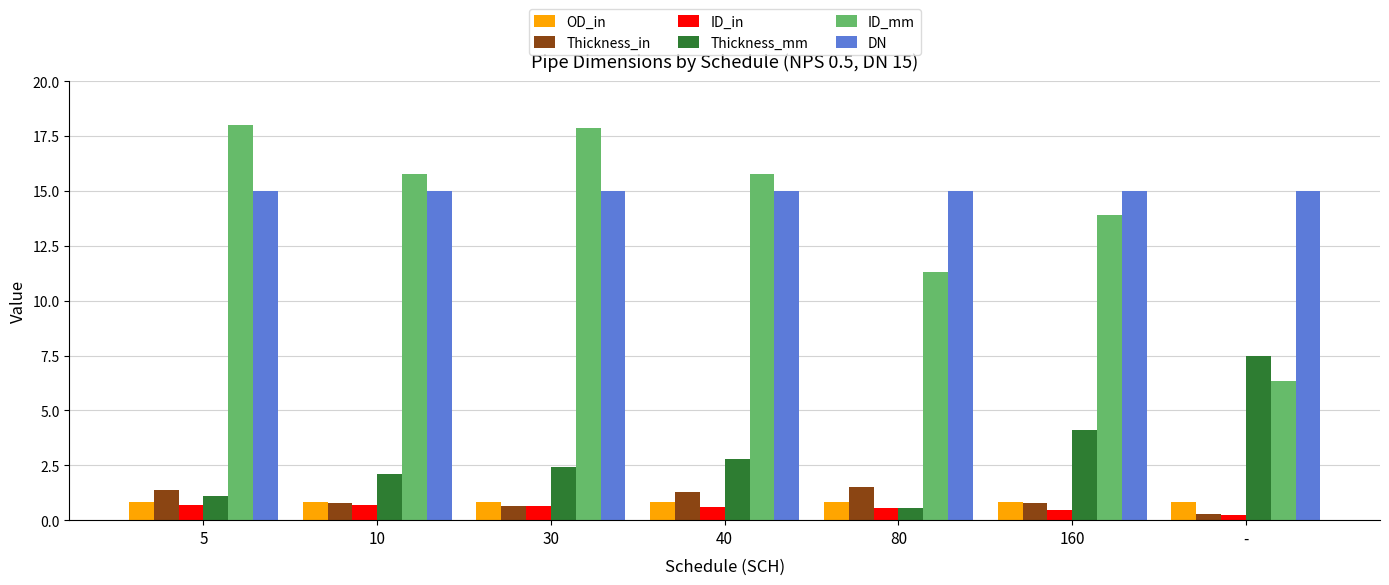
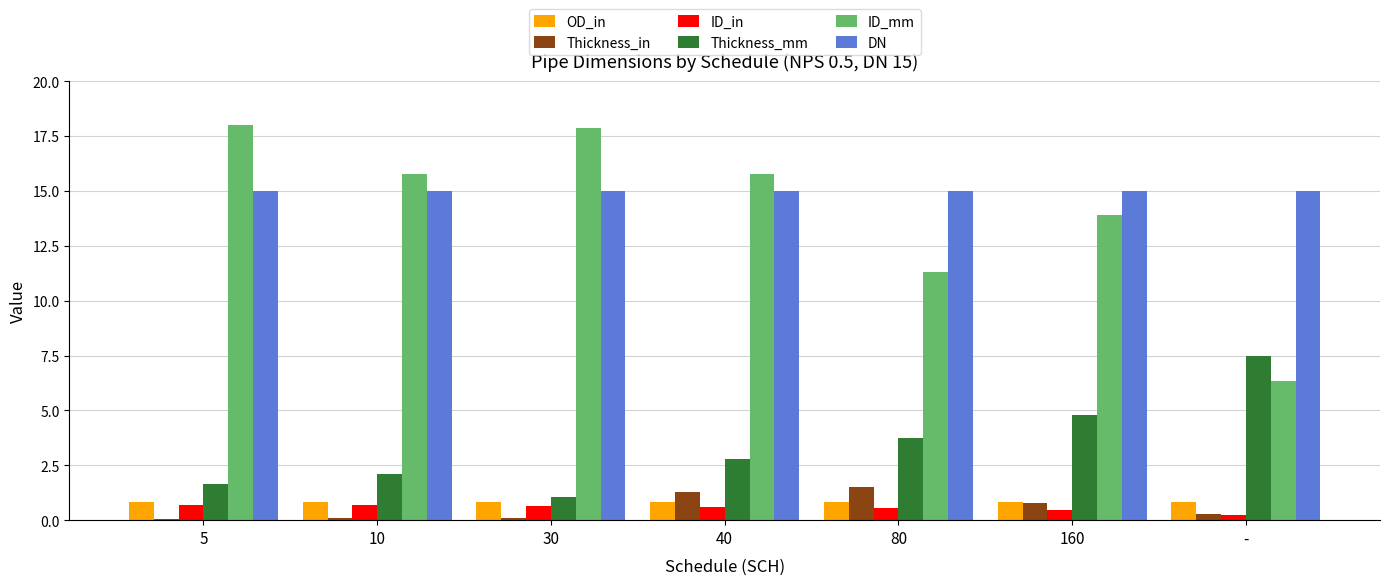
  {
    "OD_in": {
      "5": 0.8,
      "10": 0.8,
      "30": 0.8,
      "40": 0.8,
      "80": 0.8,
      "160": 0.8,
      "-": 0.8
    },
    "Thickness_in": {
-     "5": 1.4,
-     "10": 0.8,
-     "30": 0.6,
+     "5": 0.1,
+     "10": 0.1,
+     "30": 0.1,
      "40": 1.3,
      "80": 1.5,
      "160": 0.8,
      "-": 0.3
    },
    "ID_in": {
      "5": 0.7,
      "10": 0.7,
      "30": 0.6,
      "40": 0.6,
      "80": 0.5,
      "160": 0.5,
      "-": 0.3
    },
    "Thickness_mm": {
-     "5": 1.1,
+     "5": 1.7,
      "10": 2.1,
-     "30": 2.4,
+     "30": 1.0,
      "40": 2.8,
-     "80": 0.6,
-     "160": 4.1,
+     "80": 3.7,
+     "160": 4.8,
      "-": 7.5
    },
    "ID_mm": {
      "5": 18.0,
      "10": 15.8,
      "30": 17.9,
      "40": 15.8,
      "80": 11.3,
      "160": 13.9,
      "-": 6.4
    },
    "DN": {
      "5": 15.0,
      "10": 15.0,
      "30": 15.0,
      "40": 15.0,
      "80": 15.0,
      "160": 15.0,
      "-": 15.0
    }
  }
